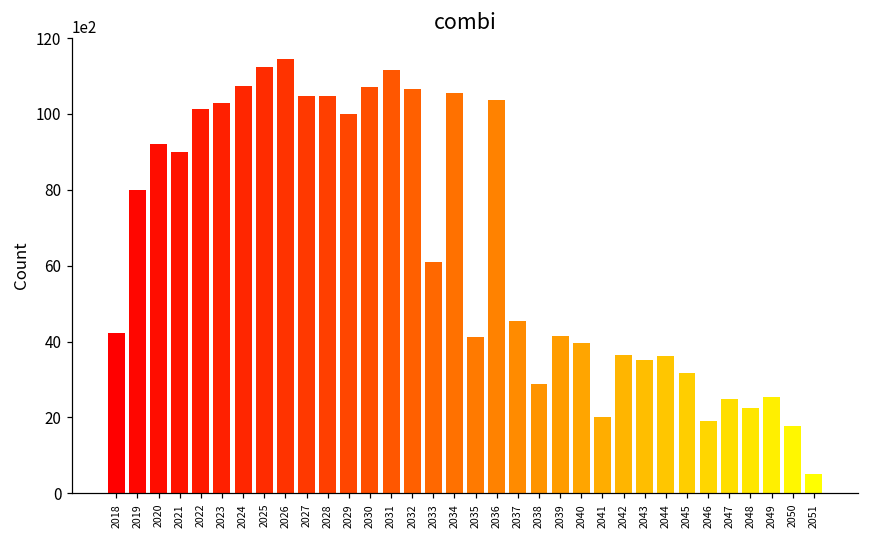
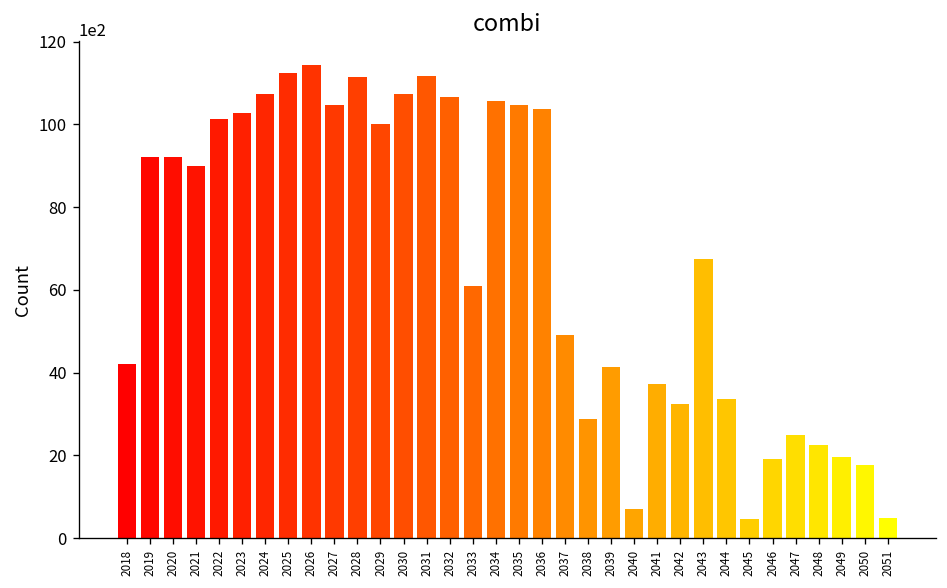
  {
    "2018": 4200,
-   "2019": 8000,
+   "2019": 9200,
    "2020": 9200,
    "2021": 9000,
    "2022": 10100,
    "2023": 10300,
    "2024": 10700,
    "2025": 11200,
    "2026": 11400,
    "2027": 10500,
-   "2028": 10500,
+   "2028": 11100,
    "2029": 10000,
    "2030": 10700,
    "2031": 11200,
    "2032": 10600,
    "2033": 6100,
    "2034": 10600,
-   "2035": 4100,
+   "2035": 10500,
    "2036": 10400,
-   "2037": 4500,
+   "2037": 4900,
    "2038": 2900,
    "2039": 4100,
-   "2040": 4000,
-   "2041": 2000,
-   "2042": 3600,
-   "2043": 3500,
-   "2044": 3600,
-   "2045": 3200,
+   "2040": 700,
+   "2041": 3700,
+   "2042": 3200,
+   "2043": 6800,
+   "2044": 3400,
+   "2045": 500,
    "2046": 1900,
    "2047": 2500,
    "2048": 2200,
-   "2049": 2500,
+   "2049": 2000,
    "2050": 1800,
    "2051": 500
  }
